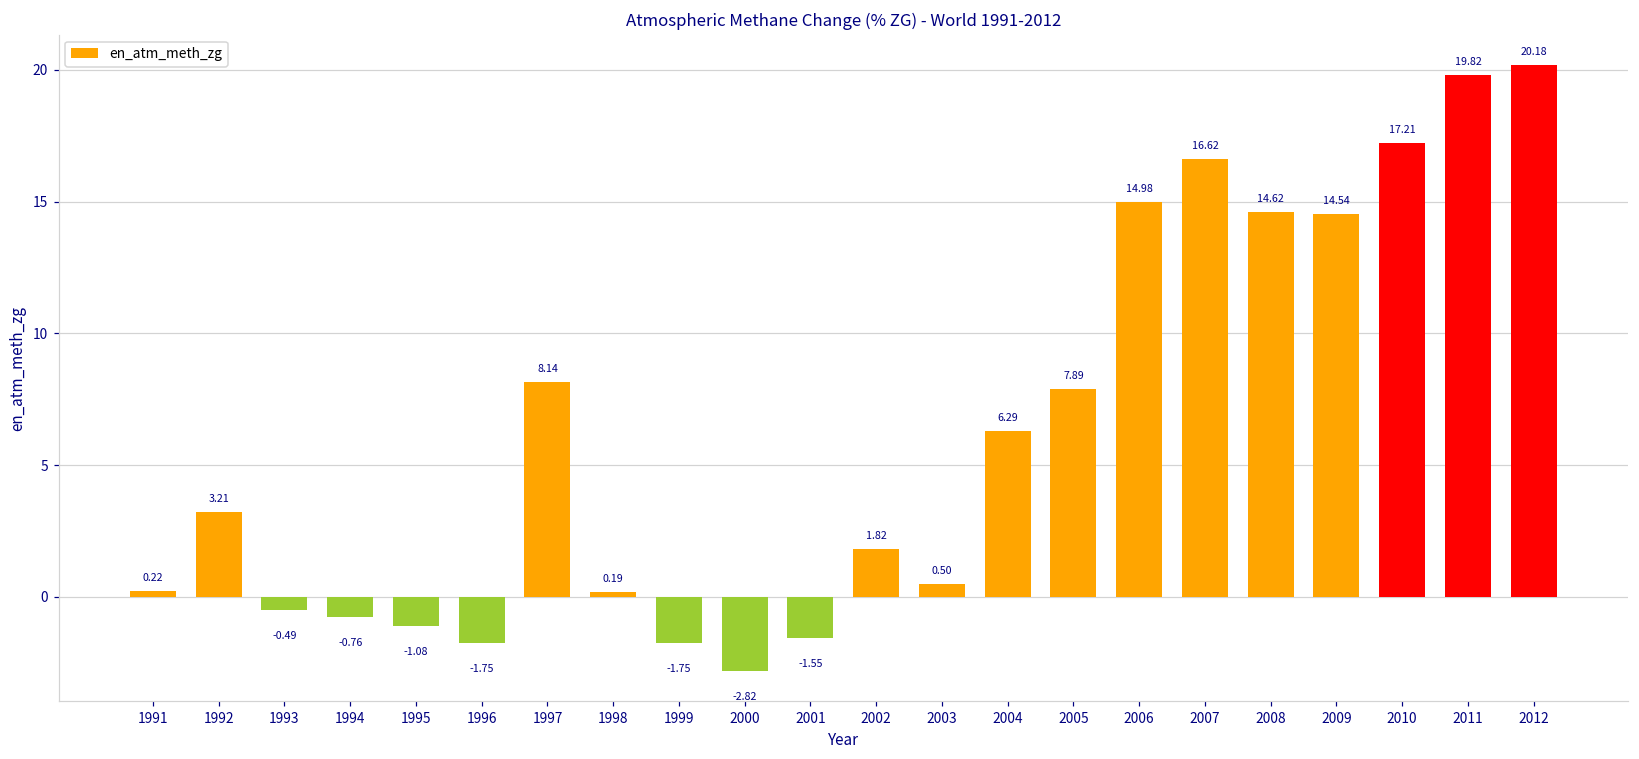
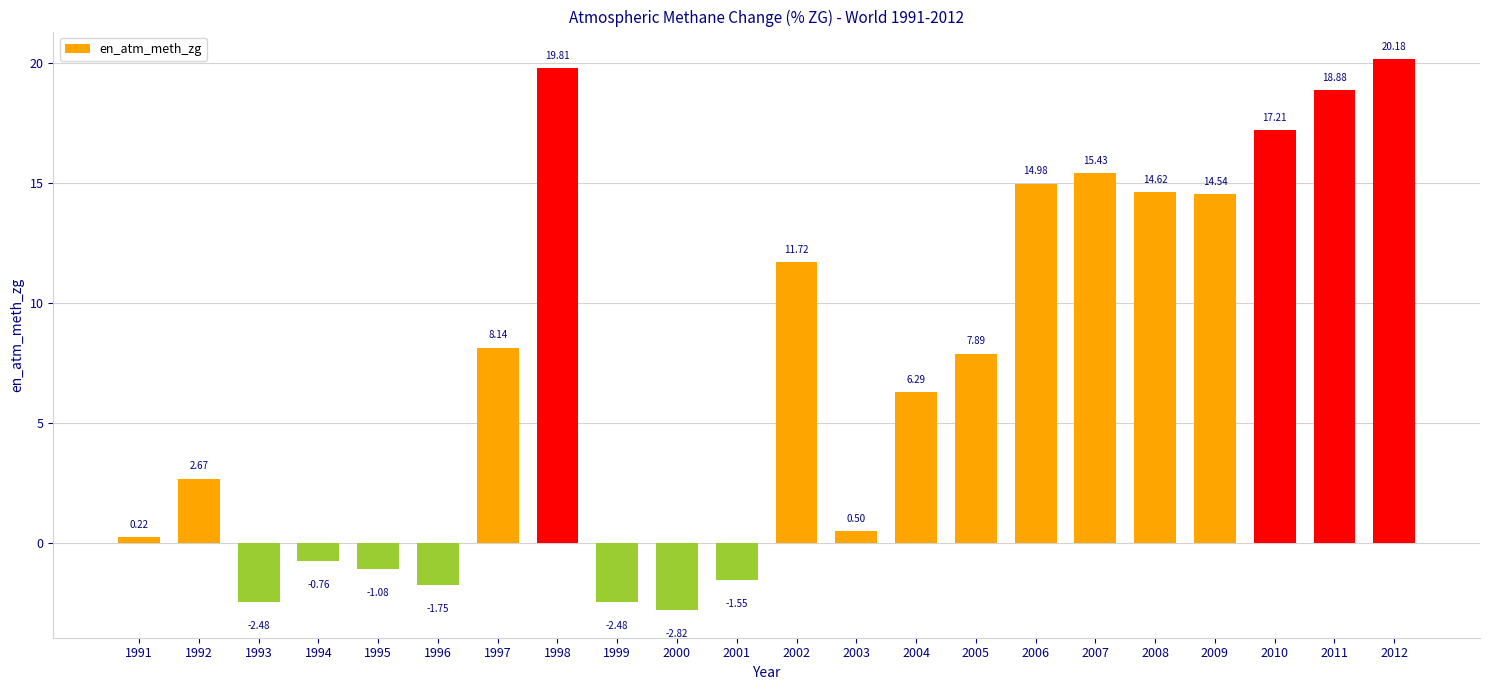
  {
    "1991": 0.22,
-   "1992": 3.21,
-   "1993": -0.49,
+   "1992": 2.67,
+   "1993": -2.48,
    "1994": -0.76,
    "1995": -1.08,
    "1996": -1.75,
    "1997": 8.14,
-   "1998": 0.19,
-   "1999": -1.75,
+   "1998": 19.81,
+   "1999": -2.48,
    "2000": -2.82,
    "2001": -1.55,
-   "2002": 1.82,
+   "2002": 11.72,
    "2003": 0.50,
    "2004": 6.29,
    "2005": 7.89,
    "2006": 14.98,
-   "2007": 16.62,
+   "2007": 15.43,
    "2008": 14.62,
    "2009": 14.54,
    "2010": 17.21,
-   "2011": 19.82,
+   "2011": 18.88,
    "2012": 20.18
  }
